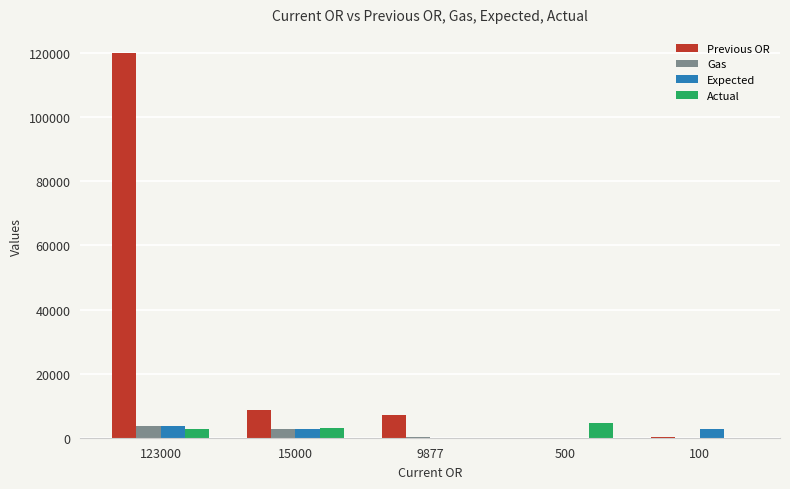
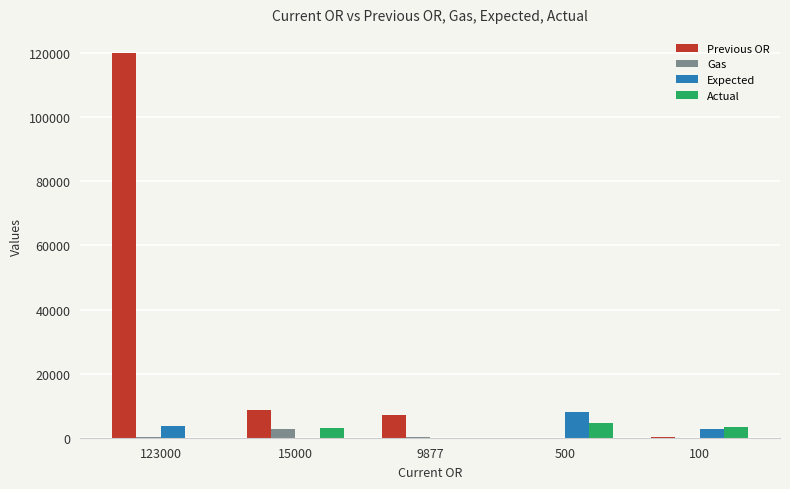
  {
    "Previous OR": {
      "123000": 120000,
      "15000": 9000,
      "9877": 7000,
      "500": 0
    },
    "Gas": {
-     "123000": 4000,
+     "123000": 0,
      "15000": 3000
    },
    "Expected": {
      "123000": 4000,
-     "15000": 3000,
-     "500": 0,
+     "15000": 0,
+     "500": 8000,
      "100": 3000
    },
    "Actual": {
-     "123000": 3000,
+     "123000": 0,
      "15000": 3000,
      "500": 5000,
-     "100": 0
+     "100": 3000
    }
  }
